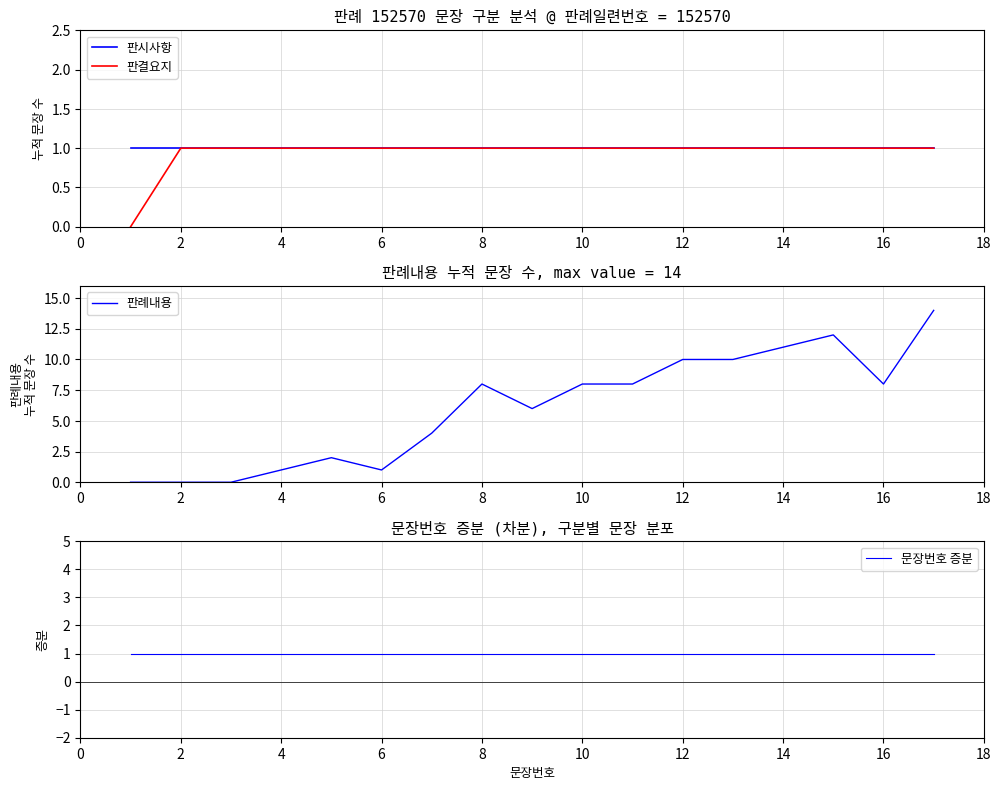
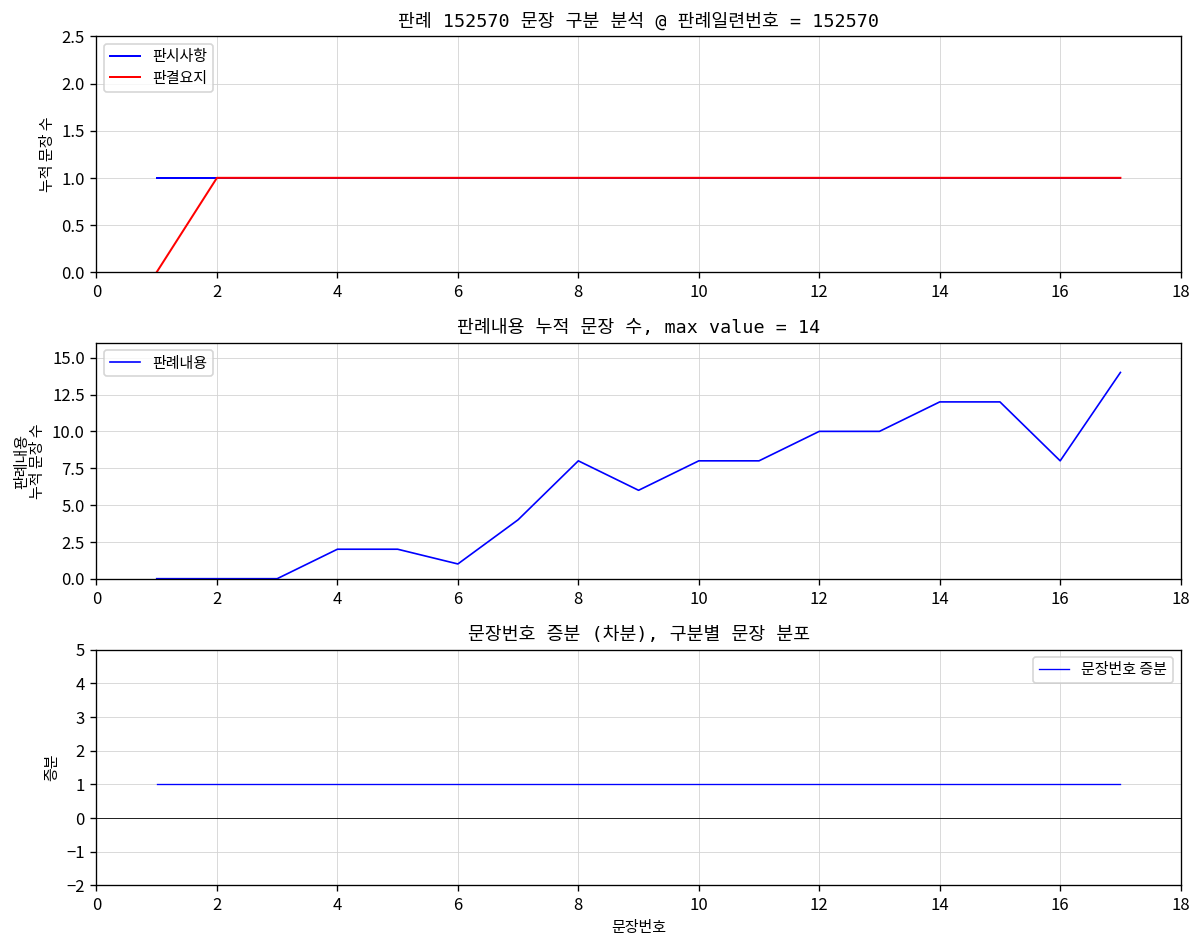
  {
    "판례내용 누적 문장 수, max value = 14": {
      "2": 0,
-     "4": 1,
+     "4": 2,
      "6": 1,
      "8": 8,
      "10": 8,
      "12": 10,
-     "14": 11,
+     "14": 12,
      "16": 8
    },
    "문장번호 증분 (차분), 구분별 문장 분포": {
      "2": 1.0,
      "4": 1.0,
      "6": 1.0,
      "8": 1.0,
      "10": 1.0,
      "12": 1.0,
      "14": 1.0,
      "16": 1.0
    }
  }
